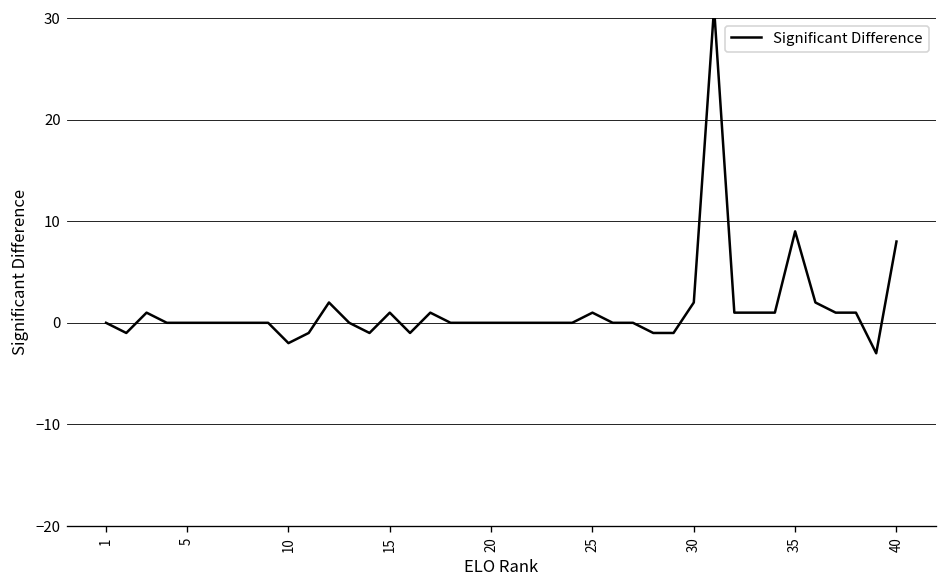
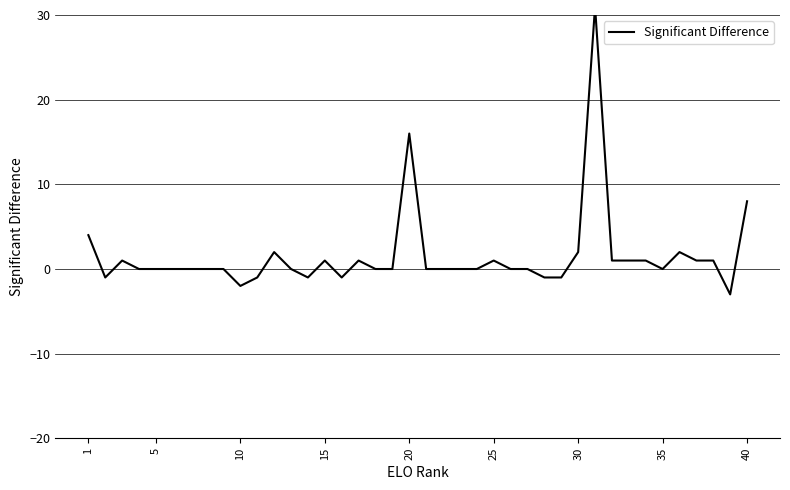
  {
-   "1": 0,
+   "1": 4,
    "5": 0,
    "10": -2,
    "15": 1,
-   "20": 0,
+   "20": 16,
    "25": 1,
    "30": 2,
-   "35": 9,
+   "35": 0,
    "40": 8
  }
